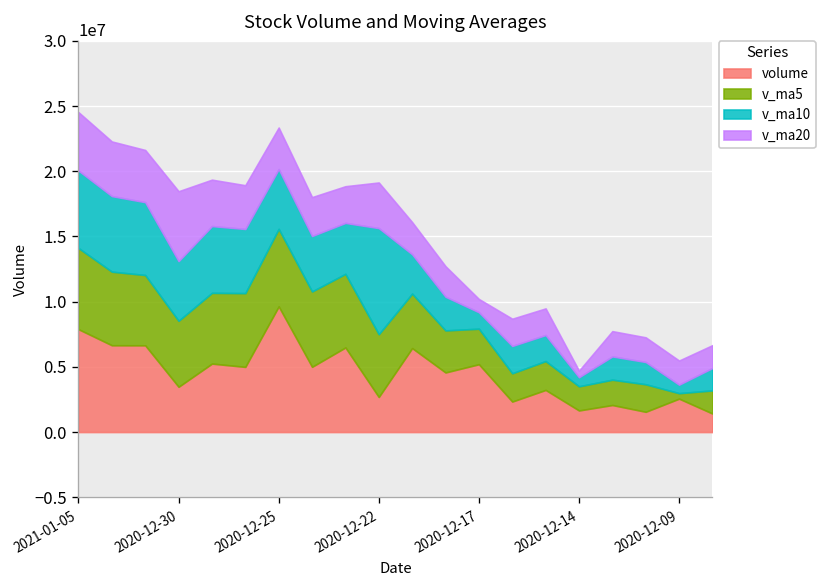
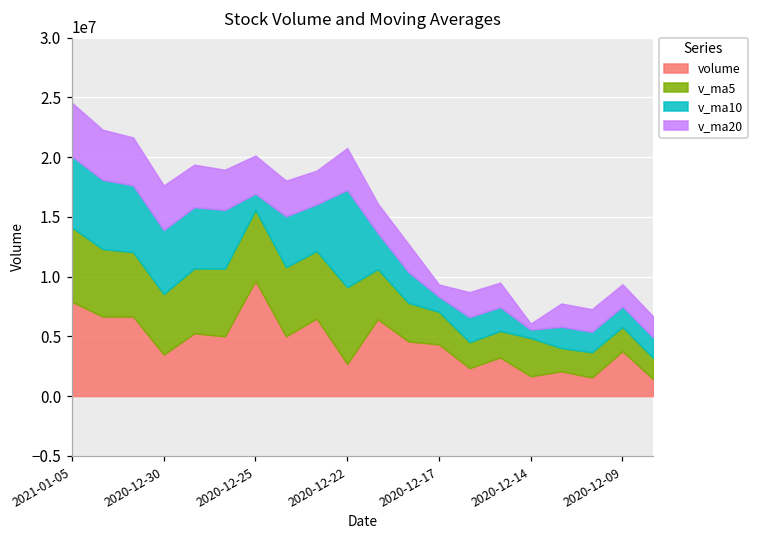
  {
    "volume": {
      "2021-01-05": 7900000,
      "2020-12-30": 3500000,
      "2020-12-25": 9600000,
      "2020-12-22": 2700000,
-     "2020-12-17": 5200000,
+     "2020-12-17": 4300000,
      "2020-12-14": 1700000,
-     "2020-12-09": 2600000
+     "2020-12-09": 3800000
    },
    "v_ma5": {
      "2021-01-05": 6200000,
      "2020-12-30": 5100000,
      "2020-12-25": 5900000,
-     "2020-12-22": 4800000,
+     "2020-12-22": 6400000,
      "2020-12-17": 2700000,
-     "2020-12-14": 1900000,
-     "2020-12-09": 400000
+     "2020-12-14": 3200000,
+     "2020-12-09": 2000000
    },
    "v_ma10": {
      "2021-01-05": 5900000,
-     "2020-12-30": 4600000,
-     "2020-12-25": 4600000,
+     "2020-12-30": 5400000,
+     "2020-12-25": 1300000,
      "2020-12-22": 8100000,
      "2020-12-17": 1300000,
      "2020-12-14": 700000,
-     "2020-12-09": 700000
+     "2020-12-09": 1700000
    },
    "v_ma20": {
      "2021-01-05": 4500000,
-     "2020-12-30": 5400000,
+     "2020-12-30": 3700000,
      "2020-12-25": 3200000,
      "2020-12-22": 3500000,
      "2020-12-17": 1000000,
      "2020-12-14": 500000,
      "2020-12-09": 1800000
    }
  }
